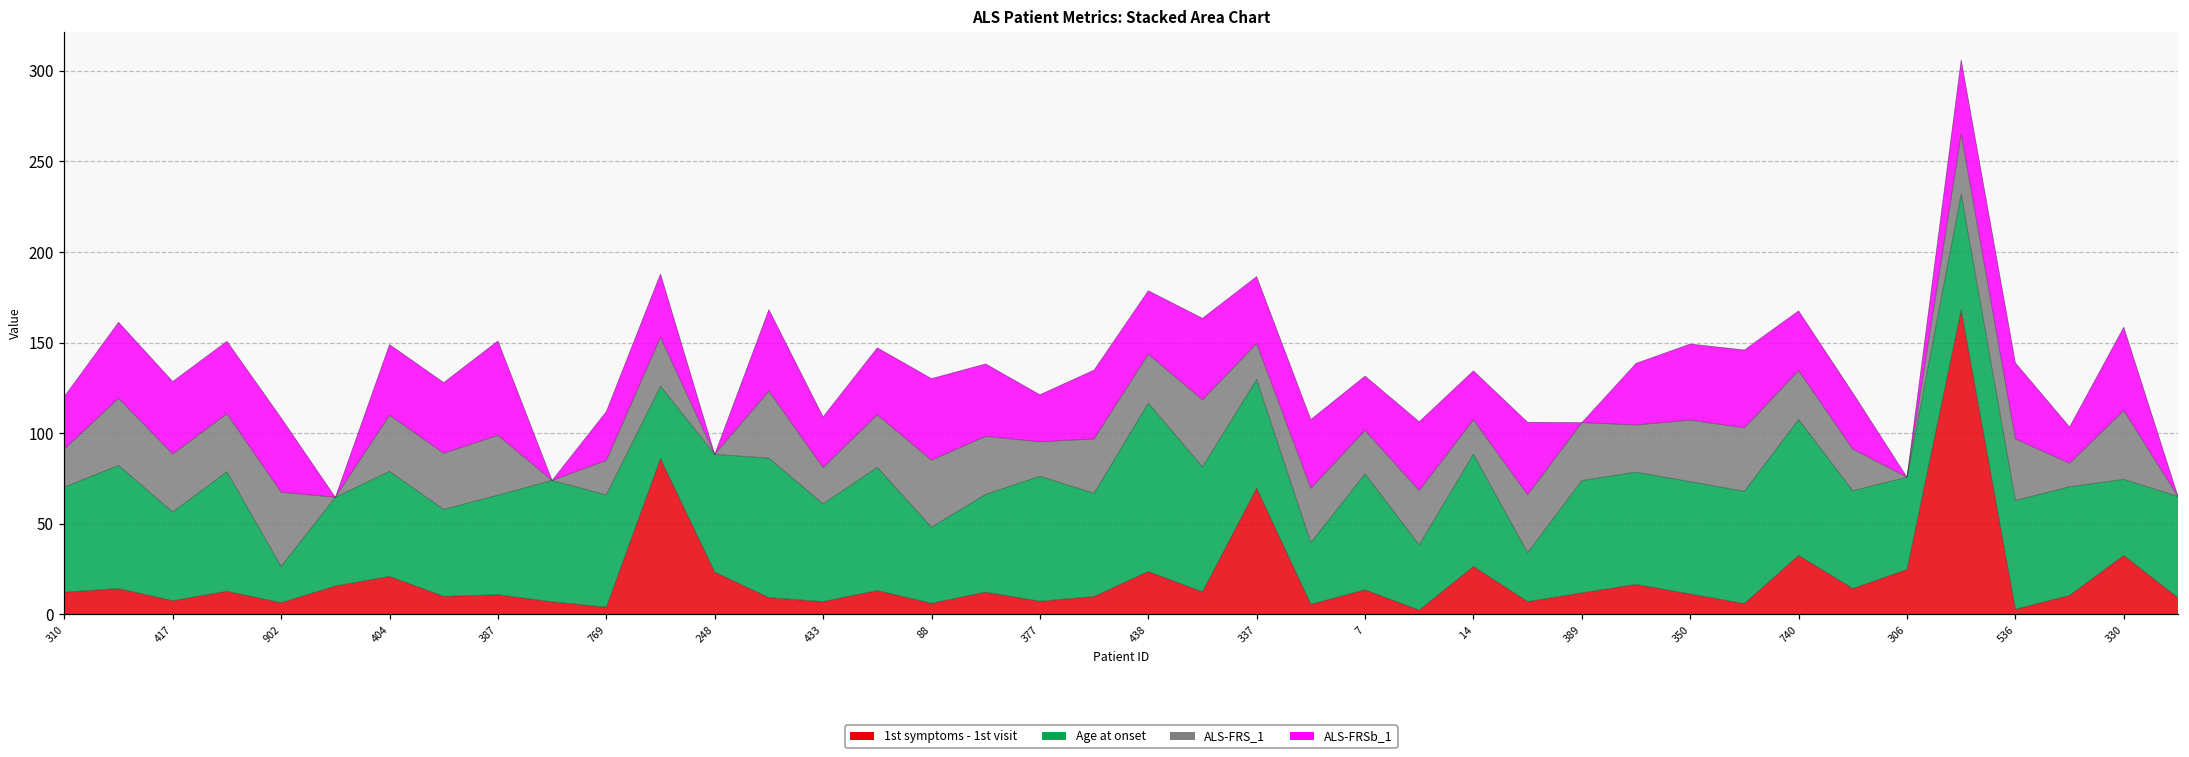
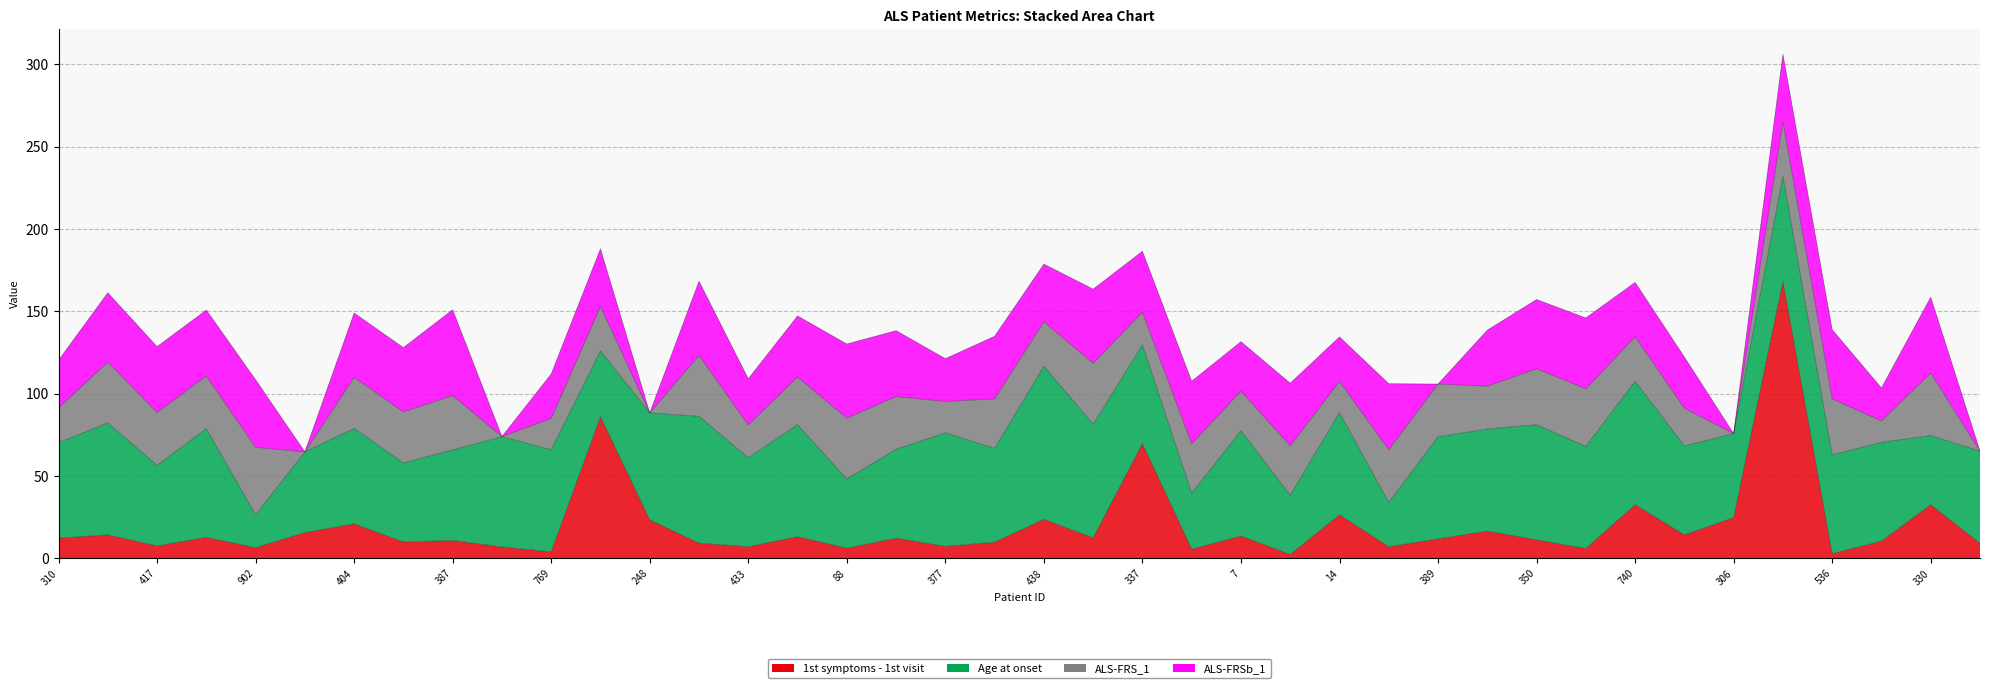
  {
    "1st symptoms - 1st visit": {
      "310": 12,
      "417": 8,
      "902": 6,
      "404": 21,
      "387": 11,
      "769": 4,
      "248": 23,
      "433": 7,
      "88": 6,
      "377": 7,
      "438": 24,
      "337": 70,
      "7": 14,
      "14": 26,
      "389": 12,
      "350": 11,
      "740": 33,
      "306": 25,
      "536": 3,
      "330": 33
    },
    "Age at onset": {
      "310": 58,
      "417": 49,
      "902": 20,
      "404": 58,
      "387": 55,
      "769": 62,
      "433": 54,
      "88": 42,
      "377": 69,
      "438": 93,
      "337": 60,
      "7": 64,
      "14": 62,
      "389": 62,
-     "350": 62,
+     "350": 70,
      "740": 75,
      "536": 60,
      "330": 42
    },
    "ALS-FRS_1": {
      "310": 21,
      "417": 32,
      "902": 41,
      "404": 31,
      "387": 33,
      "769": 19,
      "433": 20,
      "88": 37,
      "377": 19,
      "438": 27,
      "337": 20,
      "7": 24,
      "14": 19,
      "350": 34,
      "740": 27,
      "536": 34,
      "330": 38
    },
    "ALS-FRSb_1": {
      "310": 29,
      "417": 40,
      "902": 41,
      "404": 39,
      "387": 52,
      "769": 27,
      "433": 28,
      "88": 45,
      "377": 26,
      "438": 35,
      "337": 37,
      "7": 30,
      "14": 27,
      "350": 42,
      "740": 33,
      "536": 42,
      "330": 46
    }
  }
